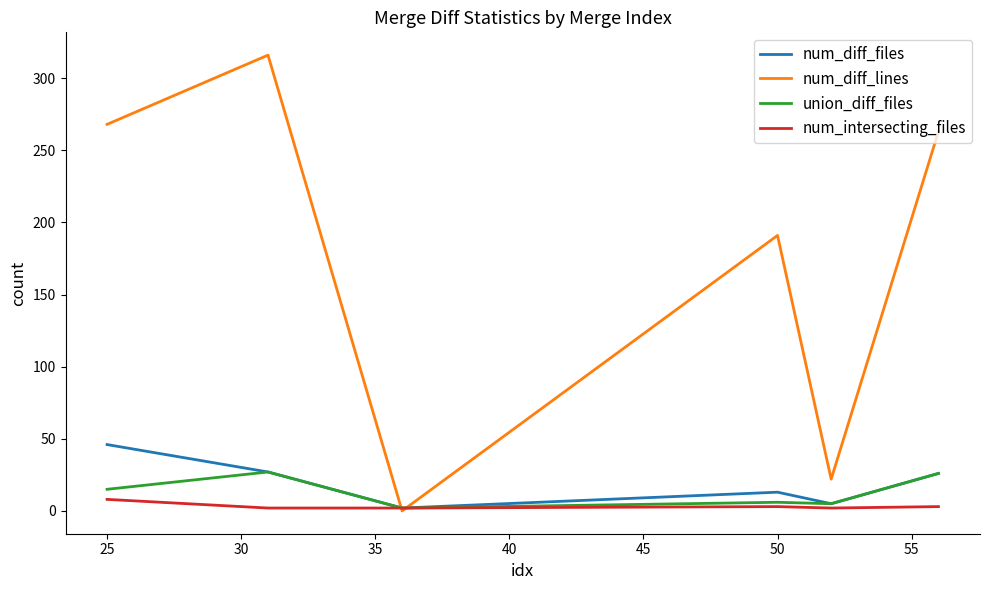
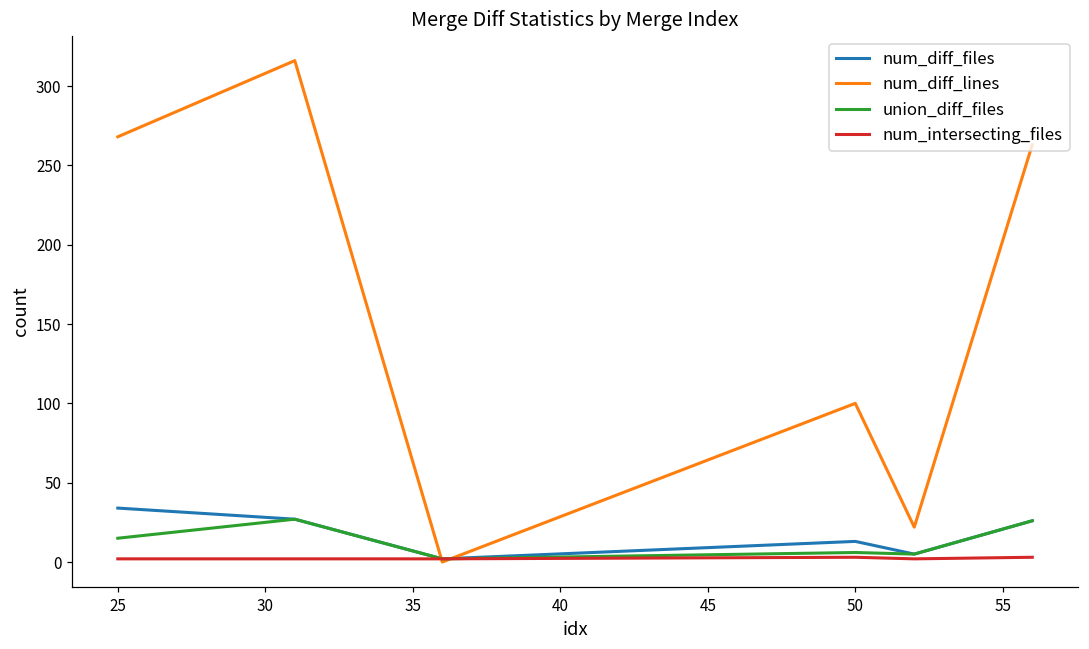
  {
    "num_diff_files": {
-     "25": 46,
+     "25": 34,
      "50": 13
    },
    "num_diff_lines": {
      "25": 268,
-     "50": 191
+     "50": 100
    },
    "union_diff_files": {
      "25": 15,
      "50": 6
    },
    "num_intersecting_files": {
-     "25": 8,
+     "25": 2,
      "50": 3
    }
  }
